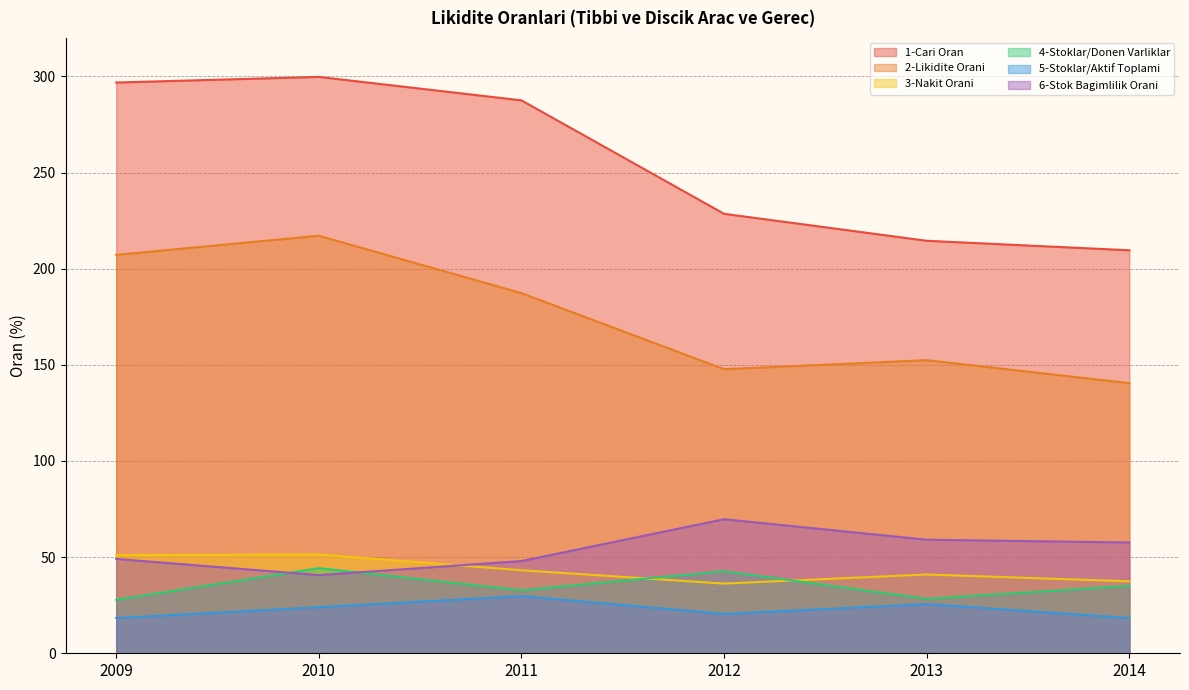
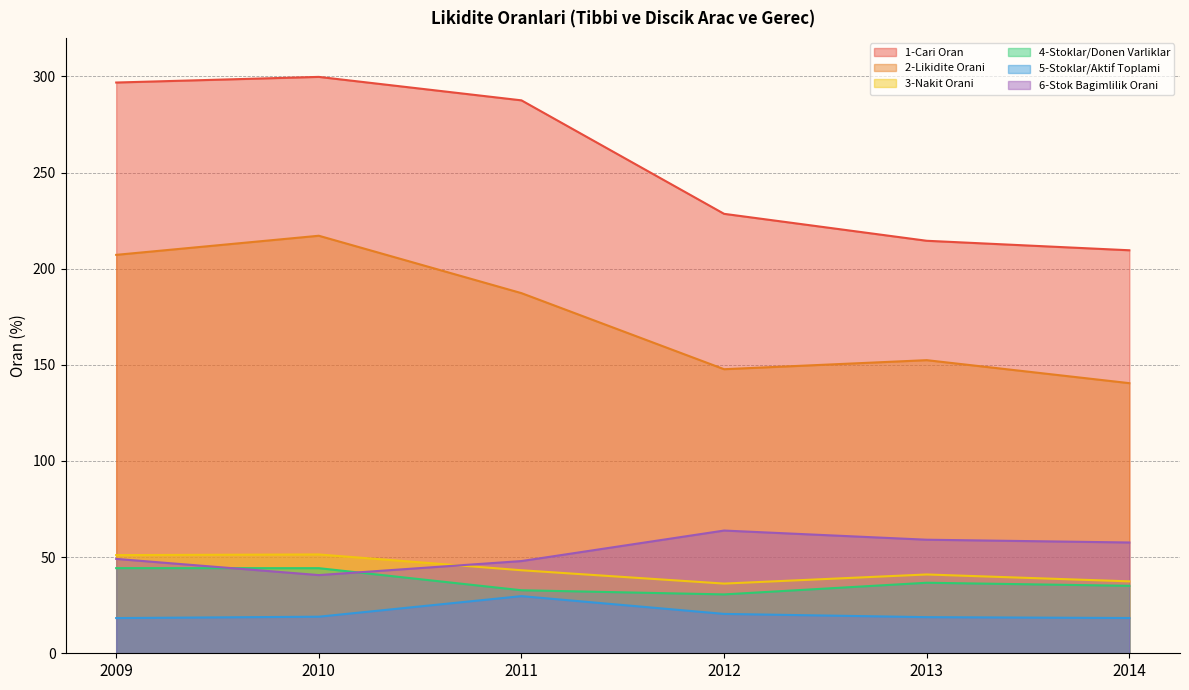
  {
    "4-Stoklar/Donen Varliklar": {
-     "2009": 28,
+     "2009": 44,
      "2010": 44,
      "2011": 33,
-     "2012": 43,
-     "2013": 28,
+     "2012": 31,
+     "2013": 37,
      "2014": 35
    },
    "5-Stoklar/Aktif Toplami": {
      "2009": 18,
-     "2010": 24,
+     "2010": 19,
      "2011": 30,
      "2012": 20,
-     "2013": 26,
+     "2013": 19,
      "2014": 18
    },
    "6-Stok Bagimlilik Orani": {
      "2009": 49,
      "2010": 41,
      "2011": 48,
-     "2012": 70,
+     "2012": 64,
      "2013": 59,
      "2014": 58
    }
  }
